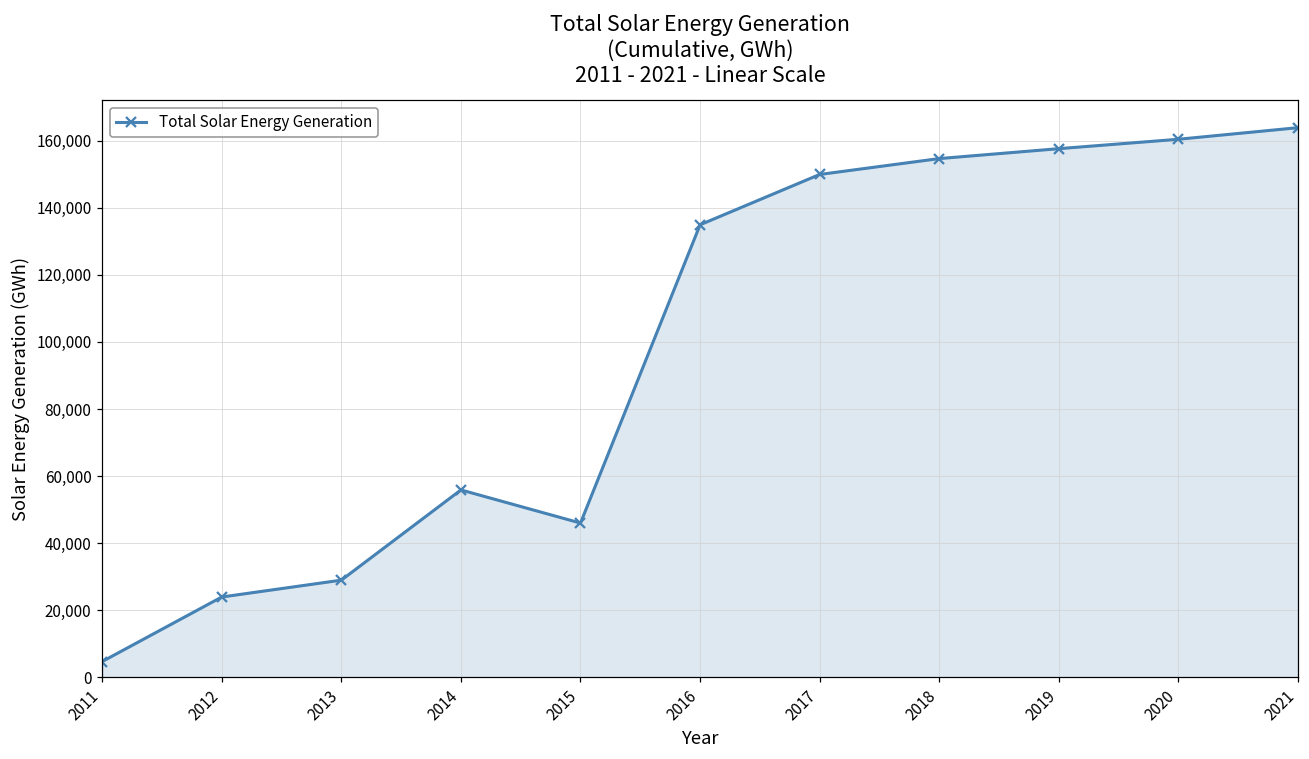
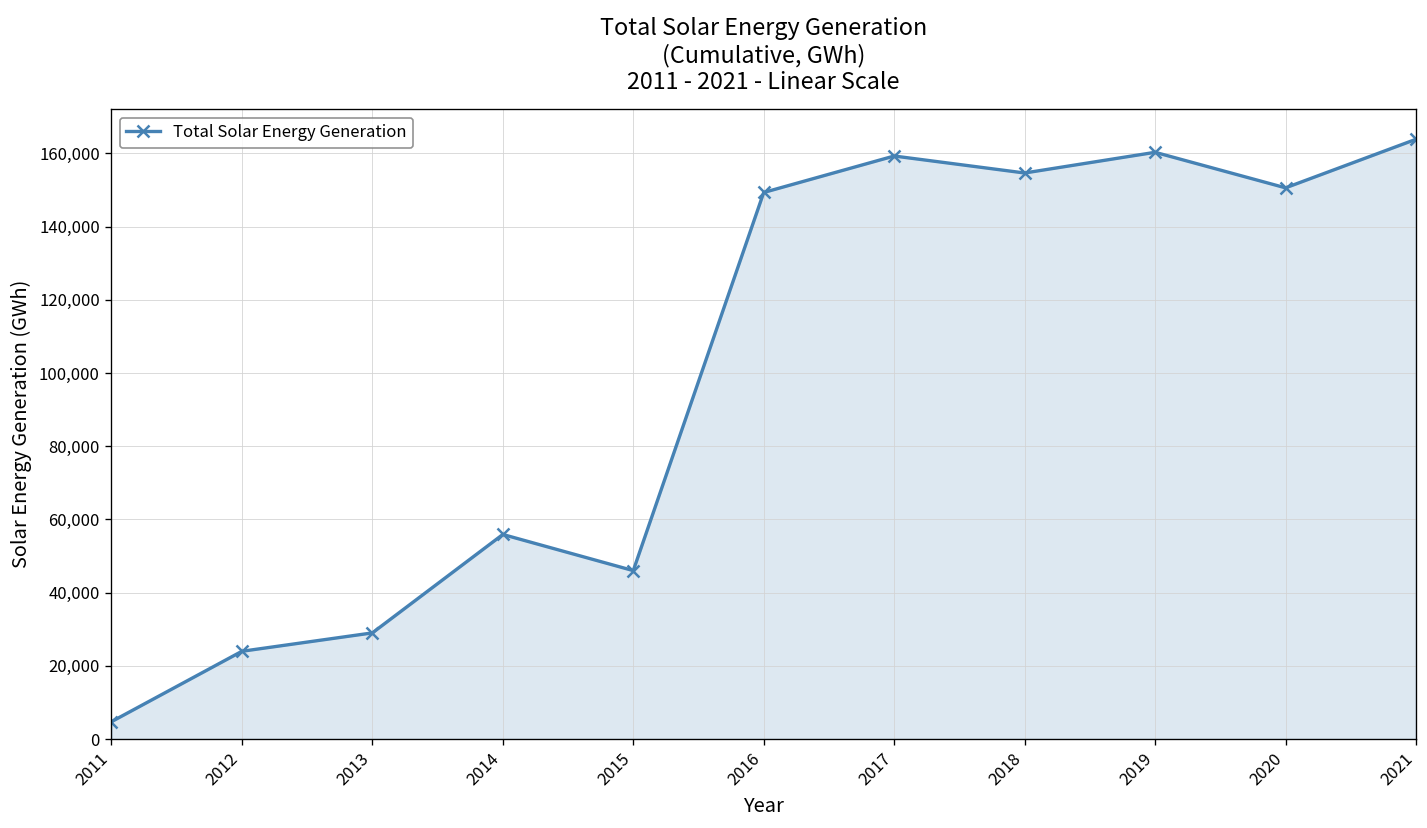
  {
    "2011": "5,000",
    "2012": "24,000",
    "2013": "29,000",
    "2014": "56,000",
    "2015": "46,000",
-   "2016": "135,000",
-   "2017": "150,000",
+   "2016": "149,000",
+   "2017": "159,000",
    "2018": "155,000",
-   "2019": "158,000",
-   "2020": "160,000",
+   "2019": "160,000",
+   "2020": "151,000",
    "2021": "164,000"
  }
